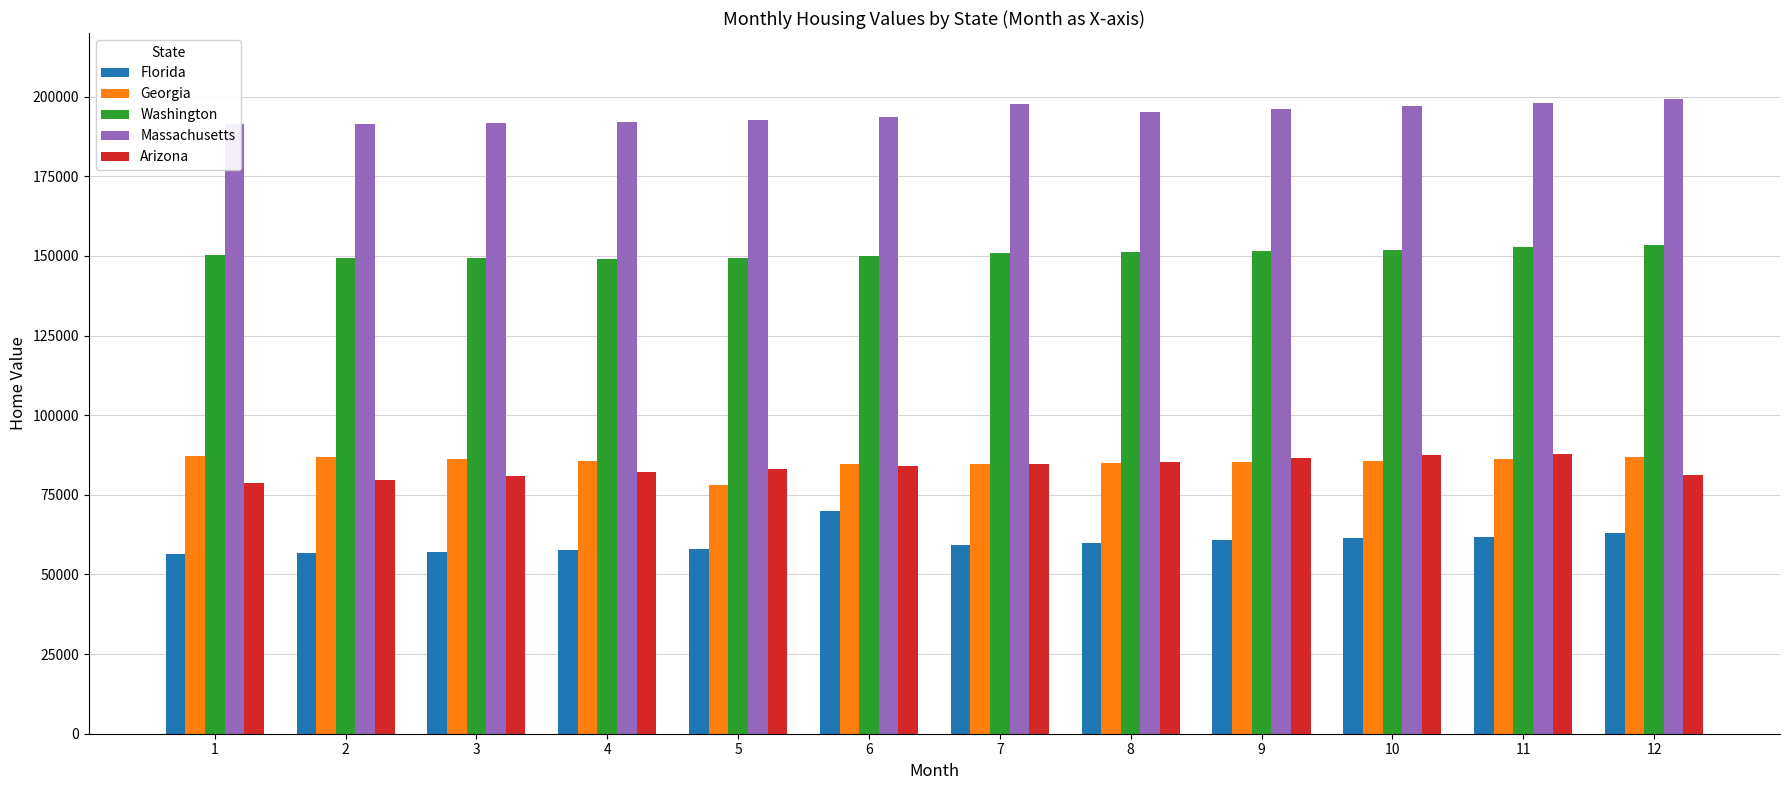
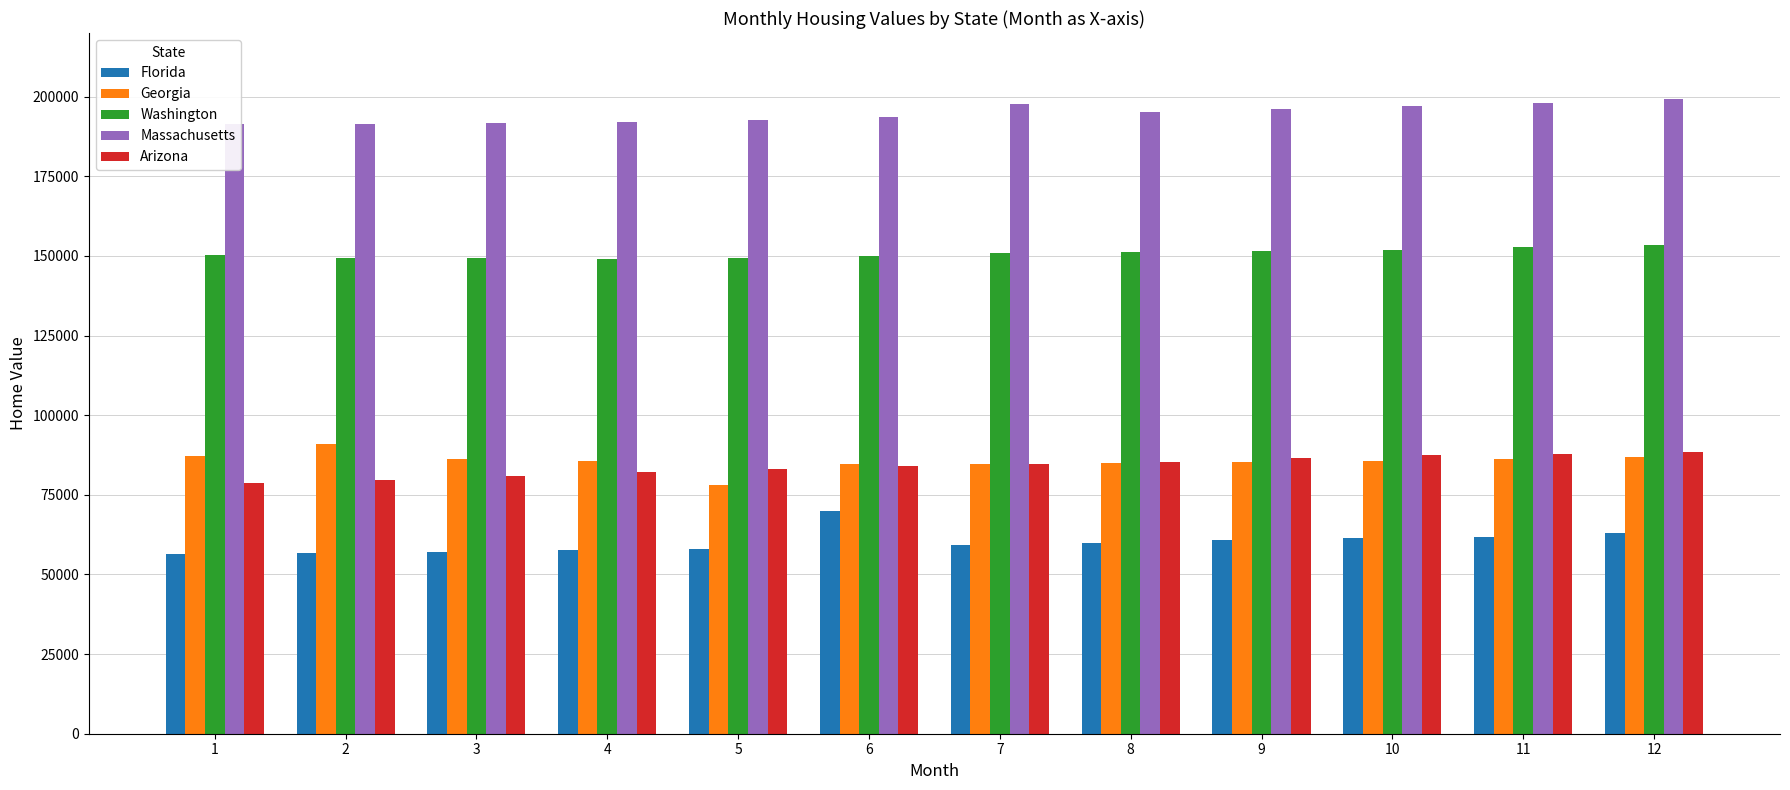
  {
    "Florida": {
      "1": 56000,
      "2": 57000,
      "3": 57000,
      "4": 58000,
      "5": 58000,
      "6": 70000,
      "7": 59000,
      "8": 60000,
      "9": 61000,
      "10": 61000,
      "11": 62000,
      "12": 63000
    },
    "Georgia": {
      "1": 87000,
-     "2": 87000,
+     "2": 91000,
      "3": 86000,
      "4": 86000,
      "5": 78000,
      "6": 85000,
      "7": 85000,
      "8": 85000,
      "9": 85000,
      "10": 86000,
      "11": 86000,
      "12": 87000
    },
    "Washington": {
      "1": 150000,
      "2": 150000,
      "3": 149000,
      "4": 149000,
      "5": 149000,
      "6": 150000,
      "7": 151000,
      "8": 151000,
      "9": 152000,
      "10": 152000,
      "11": 153000,
      "12": 154000
    },
    "Massachusetts": {
      "2": 192000,
      "3": 192000,
      "4": 192000,
      "5": 193000,
      "6": 194000,
      "7": 198000,
      "8": 195000,
      "9": 196000,
      "10": 197000,
      "11": 198000,
      "12": 199000
    },
    "Arizona": {
      "1": 79000,
      "2": 80000,
      "3": 81000,
      "4": 82000,
      "5": 83000,
      "6": 84000,
      "7": 85000,
      "8": 85000,
      "9": 87000,
      "10": 88000,
      "11": 88000,
-     "12": 81000
+     "12": 89000
    }
  }
